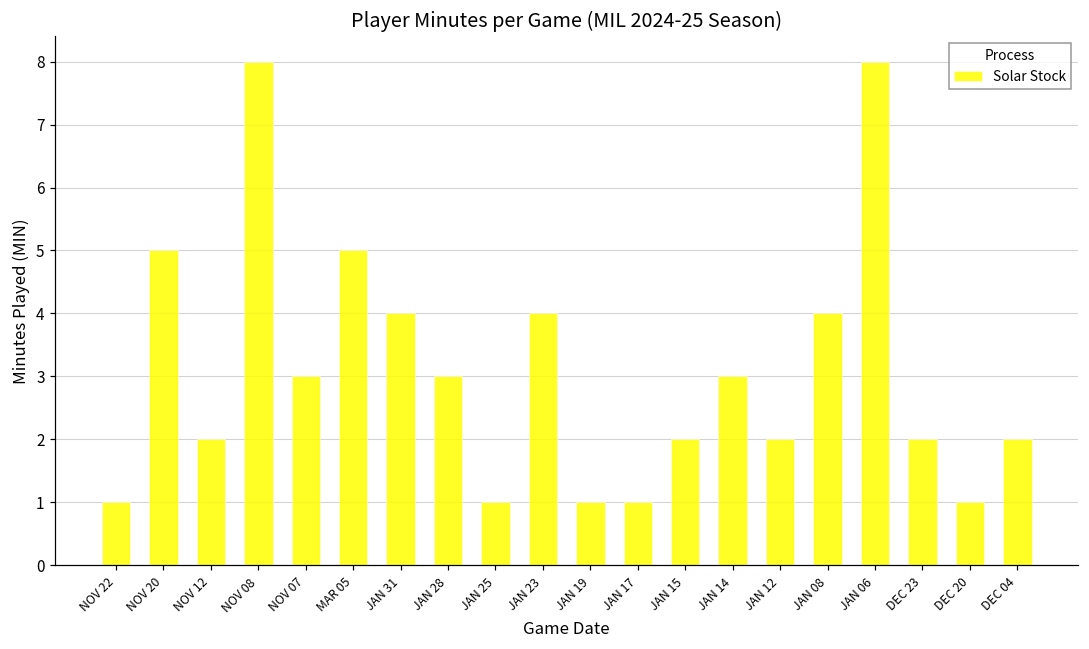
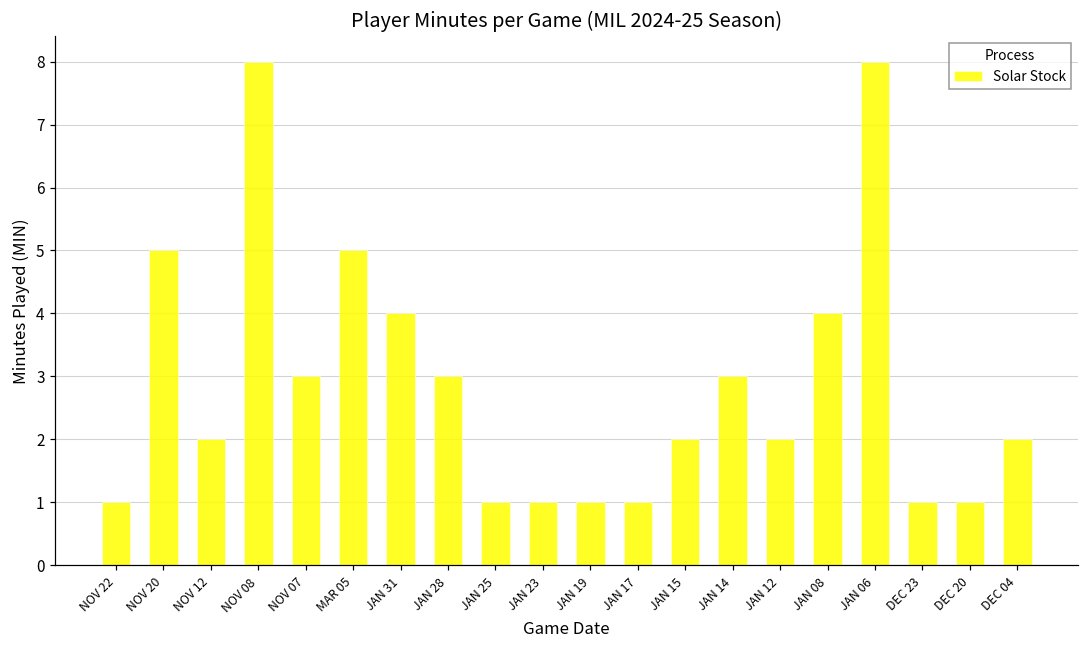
  {
    "NOV 22": 1,
    "NOV 20": 5,
    "NOV 12": 2,
    "NOV 08": 8,
    "NOV 07": 3,
    "MAR 05": 5,
    "JAN 31": 4,
    "JAN 28": 3,
    "JAN 25": 1,
-   "JAN 23": 4,
+   "JAN 23": 1,
    "JAN 19": 1,
    "JAN 17": 1,
    "JAN 15": 2,
    "JAN 14": 3,
    "JAN 12": 2,
    "JAN 08": 4,
    "JAN 06": 8,
-   "DEC 23": 2,
+   "DEC 23": 1,
    "DEC 20": 1,
    "DEC 04": 2
  }
